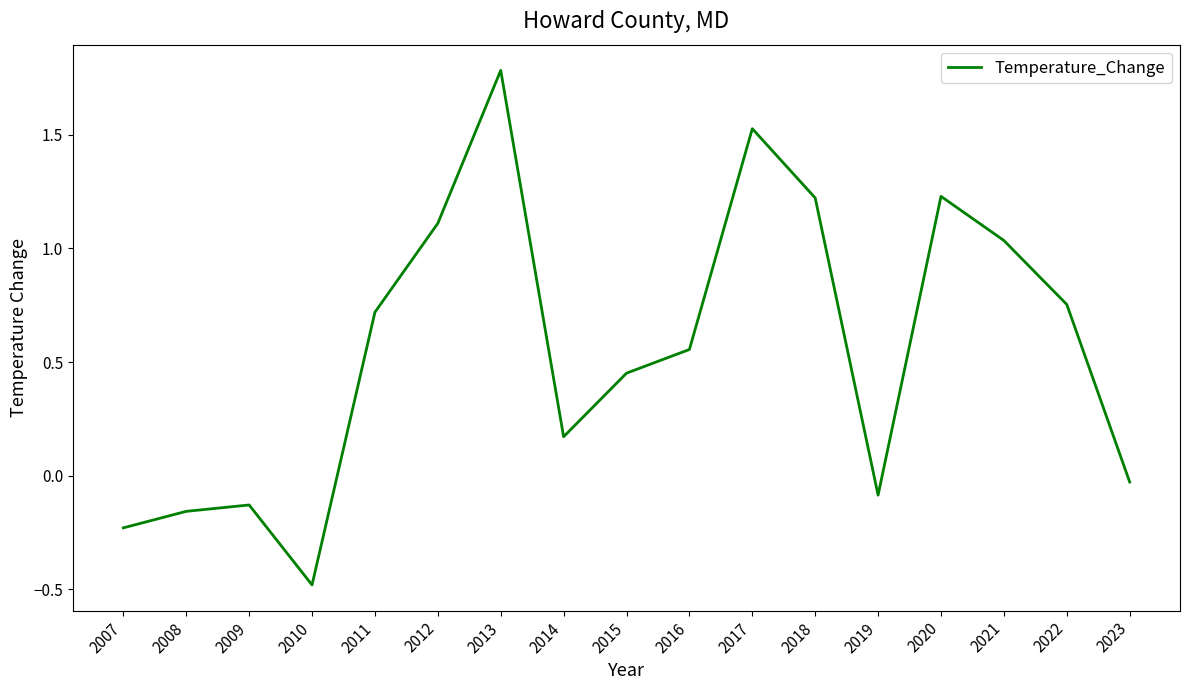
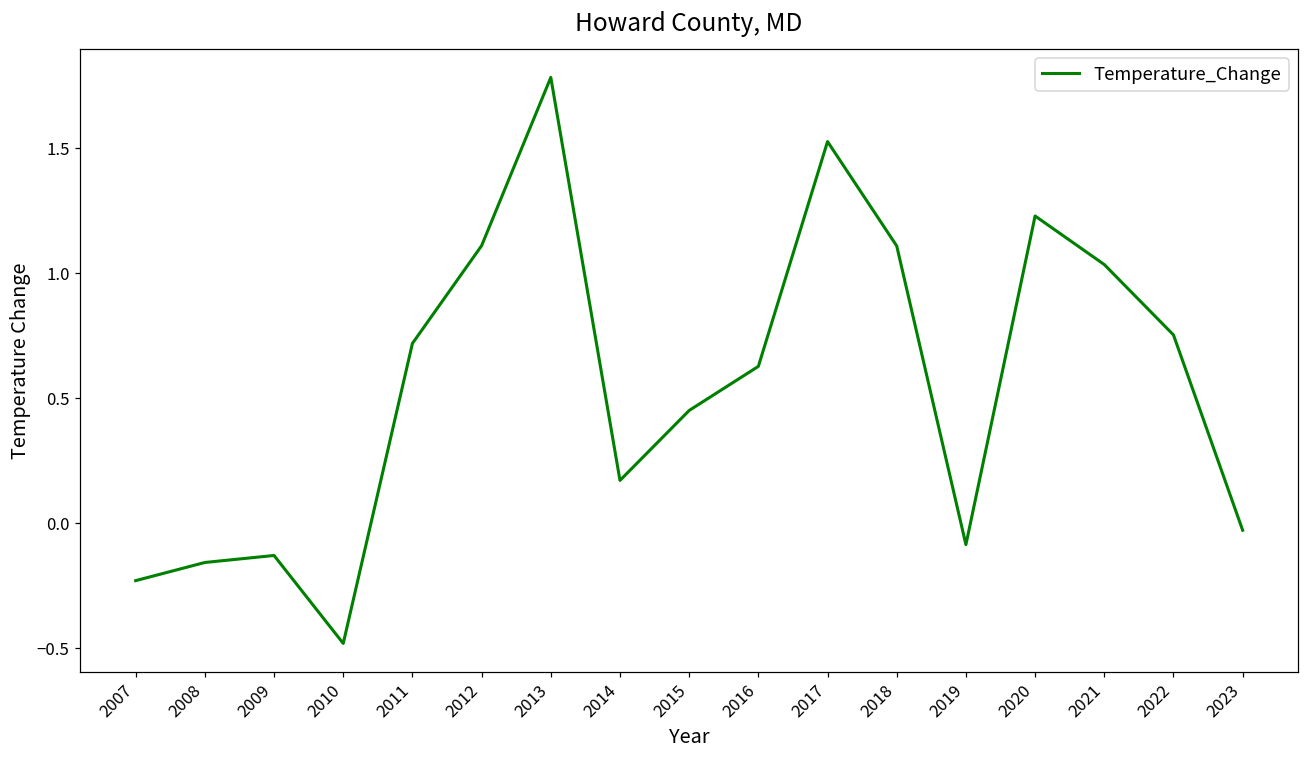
  {
    "2007": -0.23,
    "2008": -0.16,
    "2009": -0.13,
    "2010": -0.48,
    "2011": 0.72,
    "2012": 1.11,
    "2013": 1.78,
    "2014": 0.17,
    "2015": 0.45,
-   "2016": 0.56,
+   "2016": 0.63,
    "2017": 1.53,
-   "2018": 1.22,
+   "2018": 1.11,
    "2019": -0.09,
    "2020": 1.23,
    "2021": 1.03,
    "2022": 0.75,
    "2023": -0.03
  }
